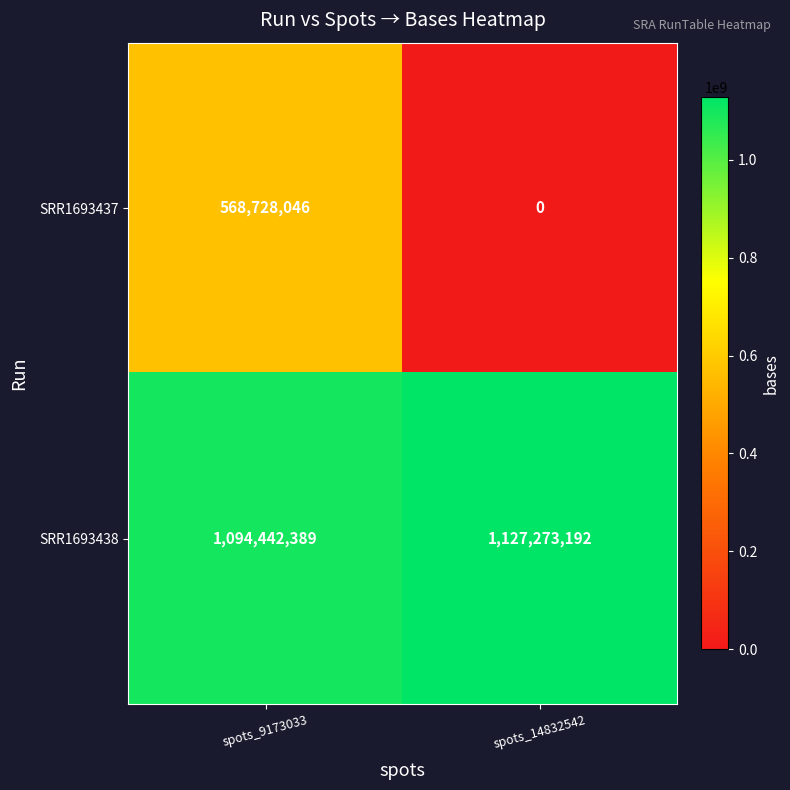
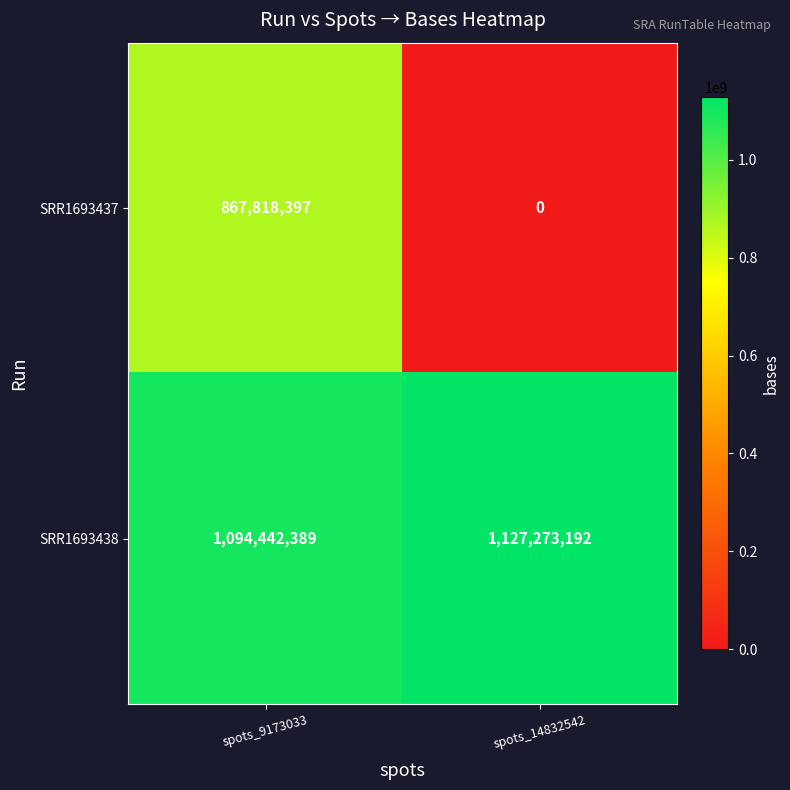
  {
    "SRR1693437": {
-     "spots_9173033": "568,728,046",
+     "spots_9173033": "867,818,397",
      "spots_14832542": "0"
    },
    "SRR1693438": {
      "spots_9173033": "1,094,442,389",
      "spots_14832542": "1,127,273,192"
    }
  }
